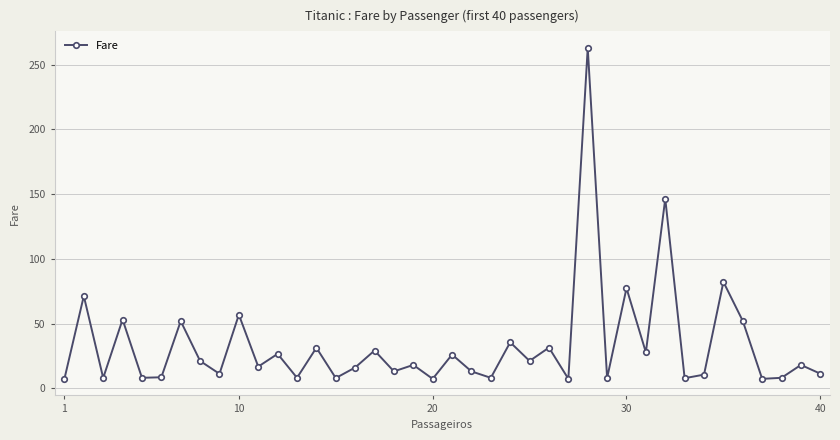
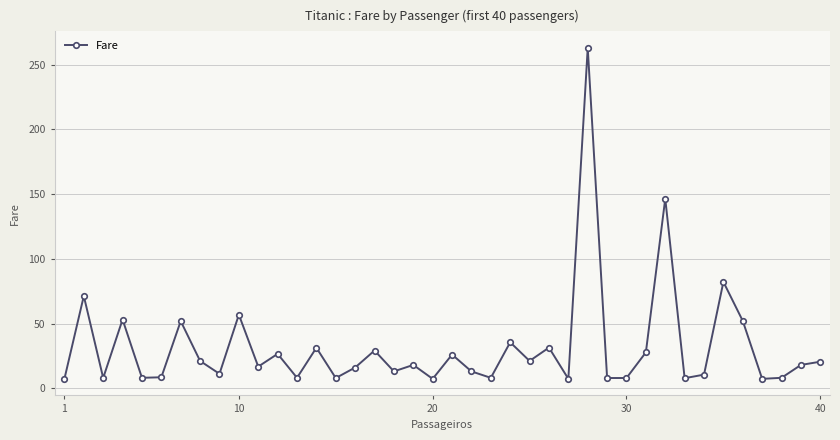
  {
    "1": 7,
    "10": 57,
    "20": 7,
-   "30": 77,
-   "40": 11
+   "30": 8,
+   "40": 20
  }
